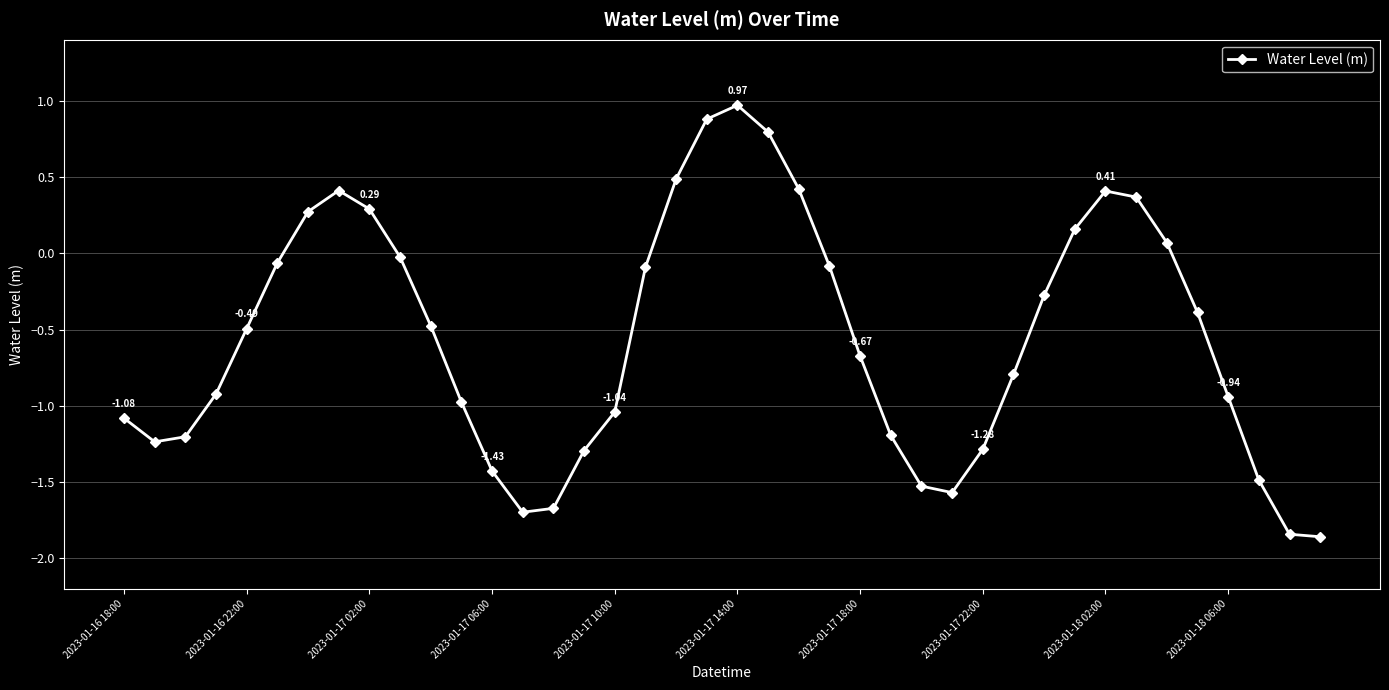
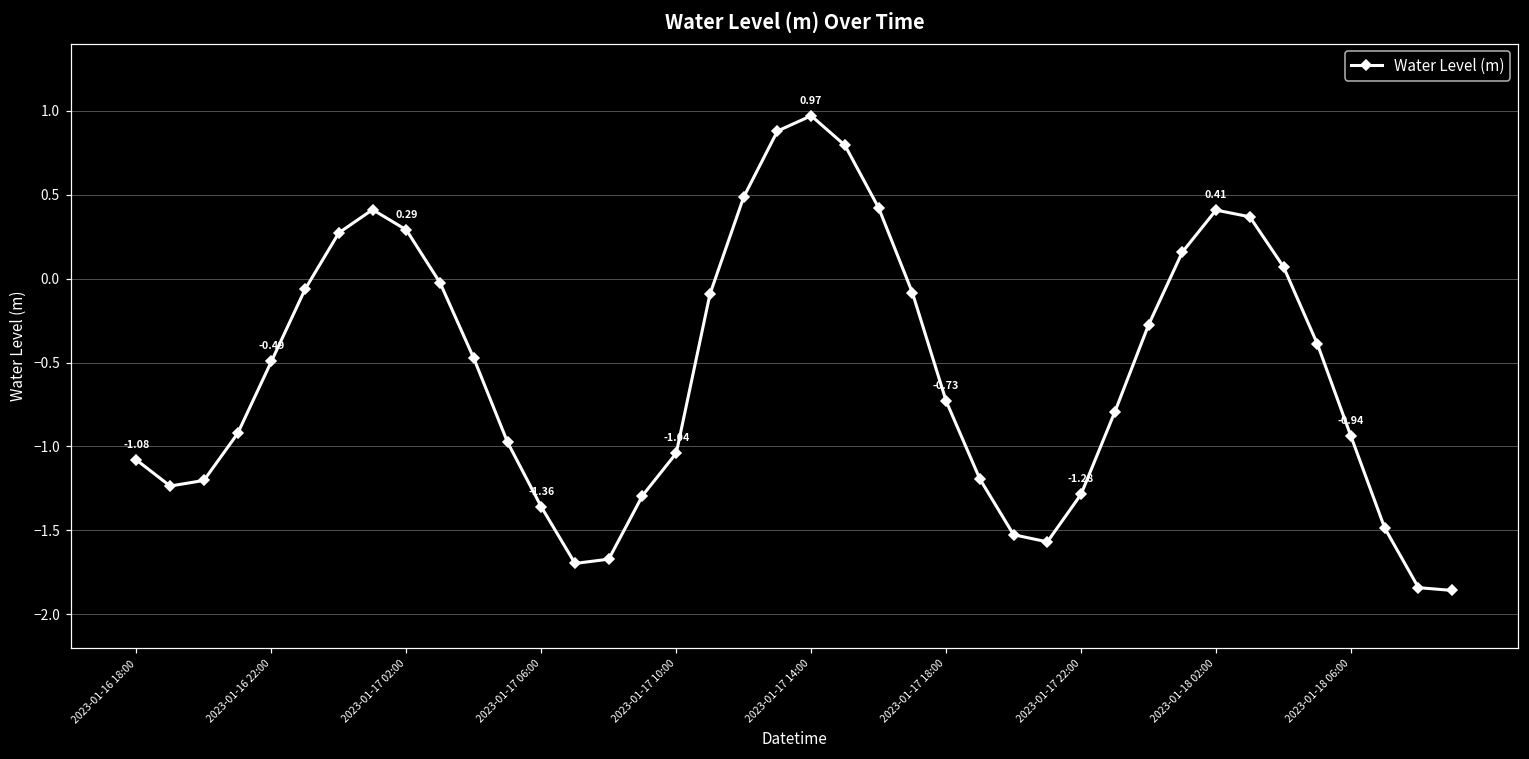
  {
    "2023-01-16 18:00": -1.08,
    "2023-01-16 22:00": -0.49,
    "2023-01-17 02:00": 0.29,
-   "2023-01-17 06:00": -1.43,
+   "2023-01-17 06:00": -1.36,
    "2023-01-17 10:00": -1.04,
    "2023-01-17 14:00": 0.97,
-   "2023-01-17 18:00": -0.67,
+   "2023-01-17 18:00": -0.73,
    "2023-01-17 22:00": -1.28,
    "2023-01-18 02:00": 0.41,
    "2023-01-18 06:00": -0.94
  }
